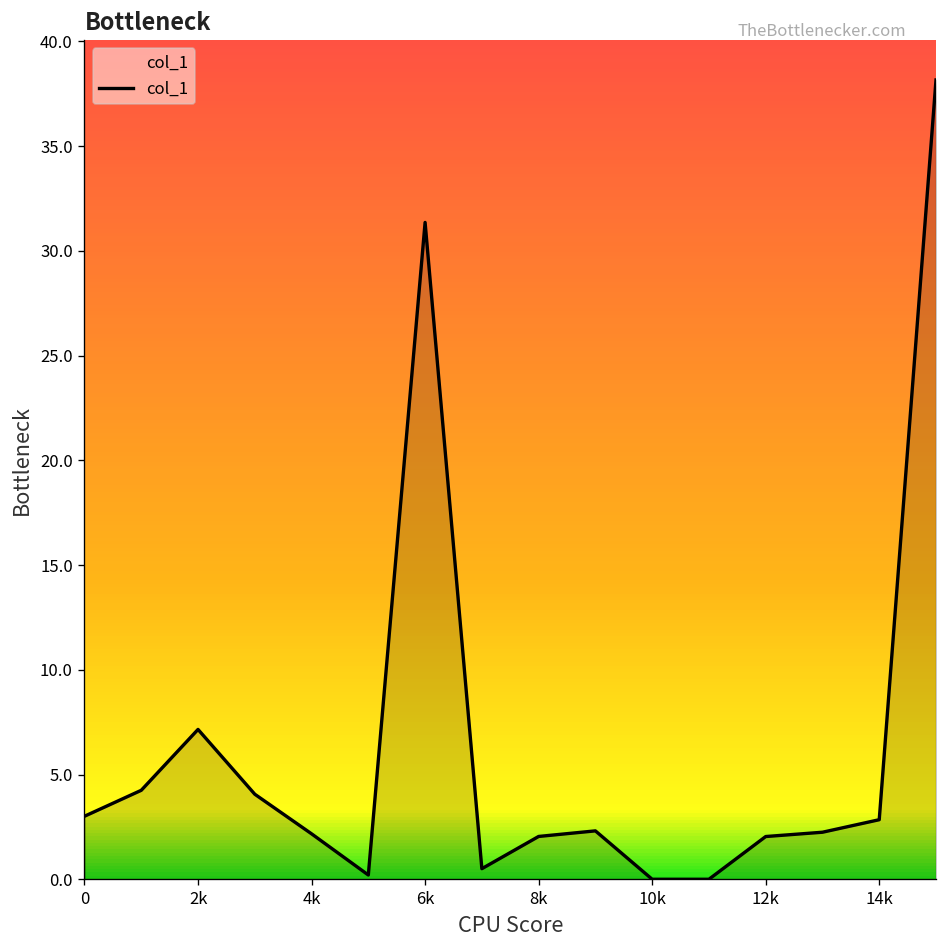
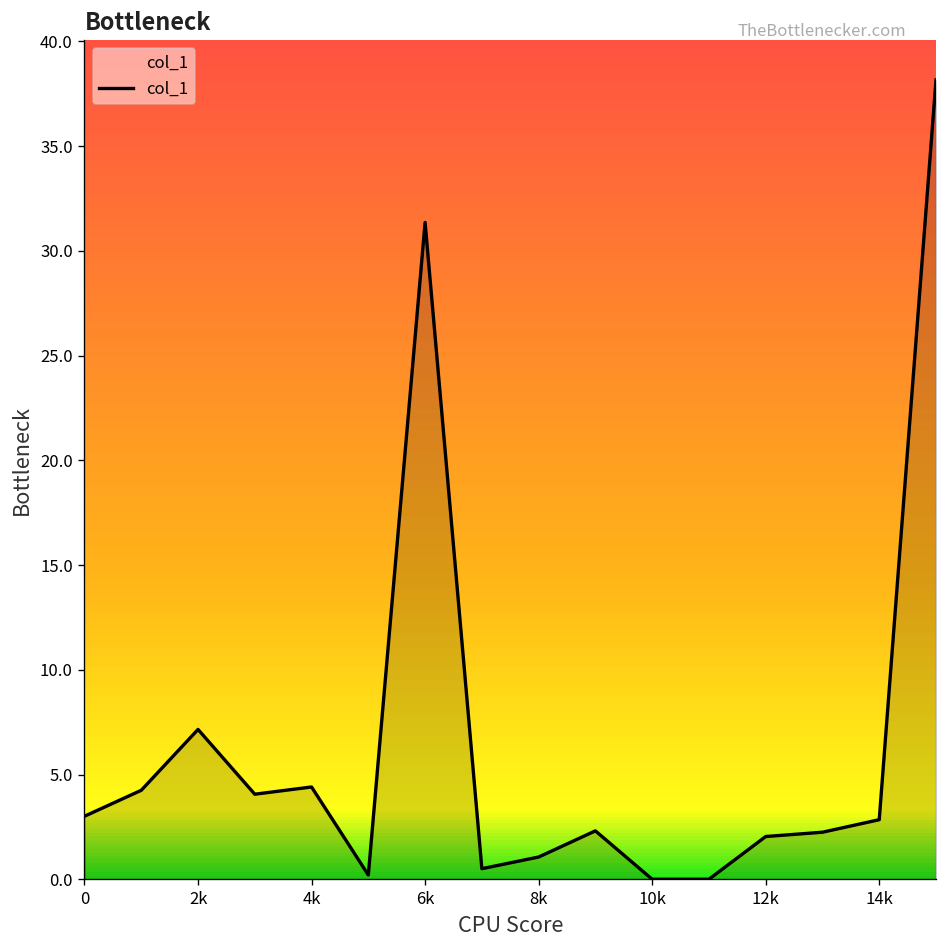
  {
    "0": 3.0,
    "2k": 7.2,
-   "4k": 2.2,
+   "4k": 4.4,
    "6k": 31.4,
-   "8k": 2.0,
+   "8k": 1.1,
    "10k": 0.0,
    "12k": 2.0,
    "14k": 2.8
  }
